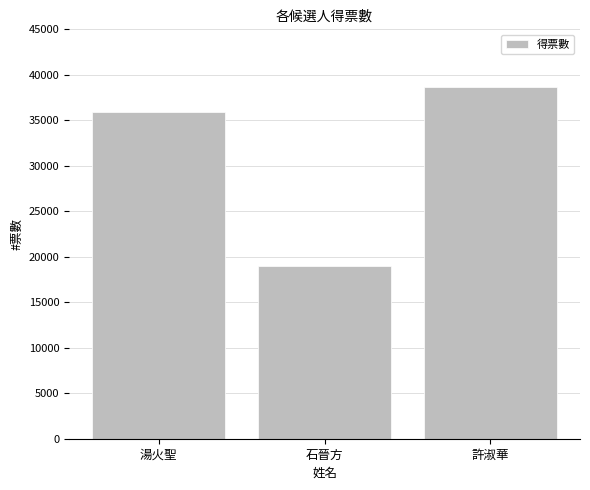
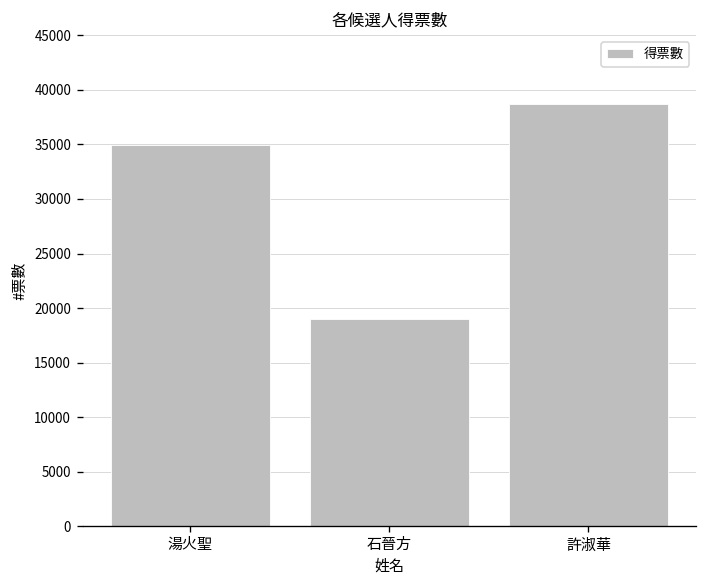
  {
-   "湯火聖": 36000,
+   "湯火聖": 35000,
    "石晉方": 19000,
    "許淑華": 39000
  }
